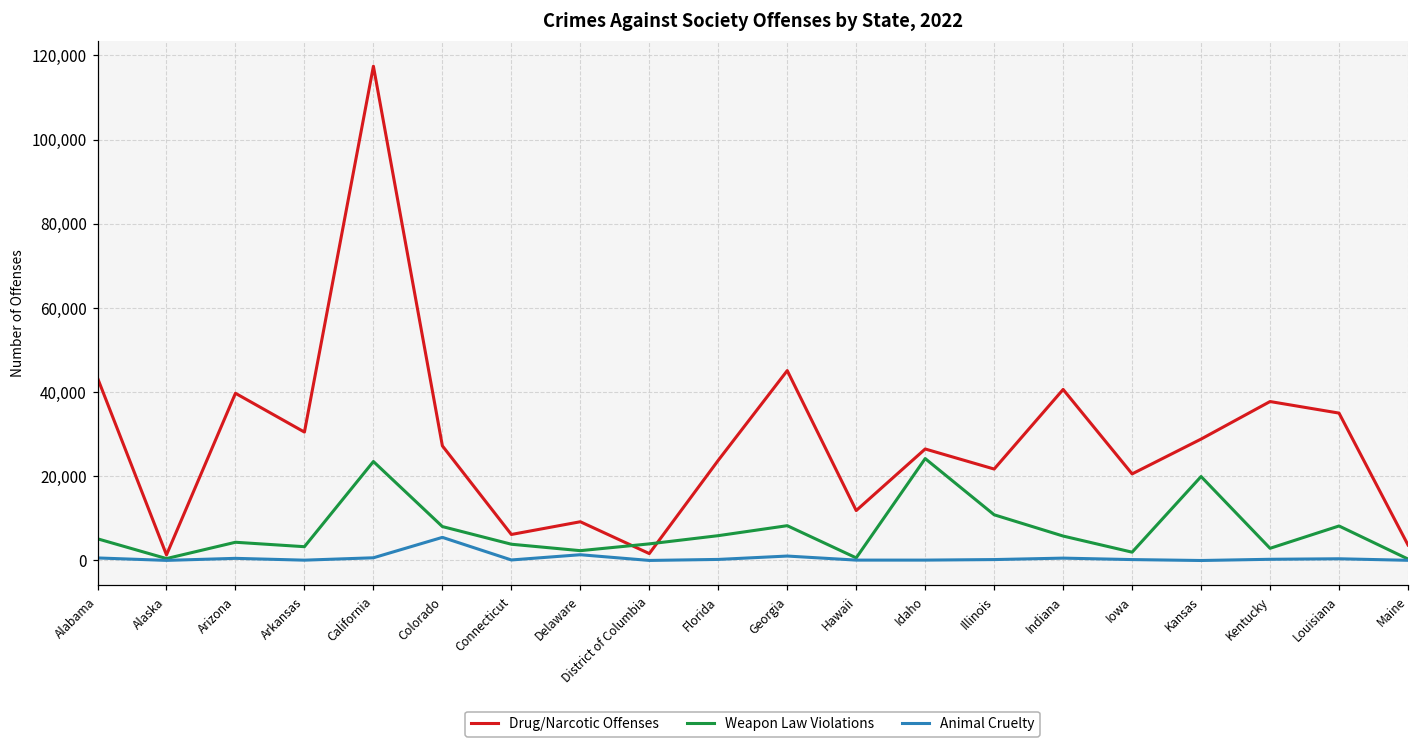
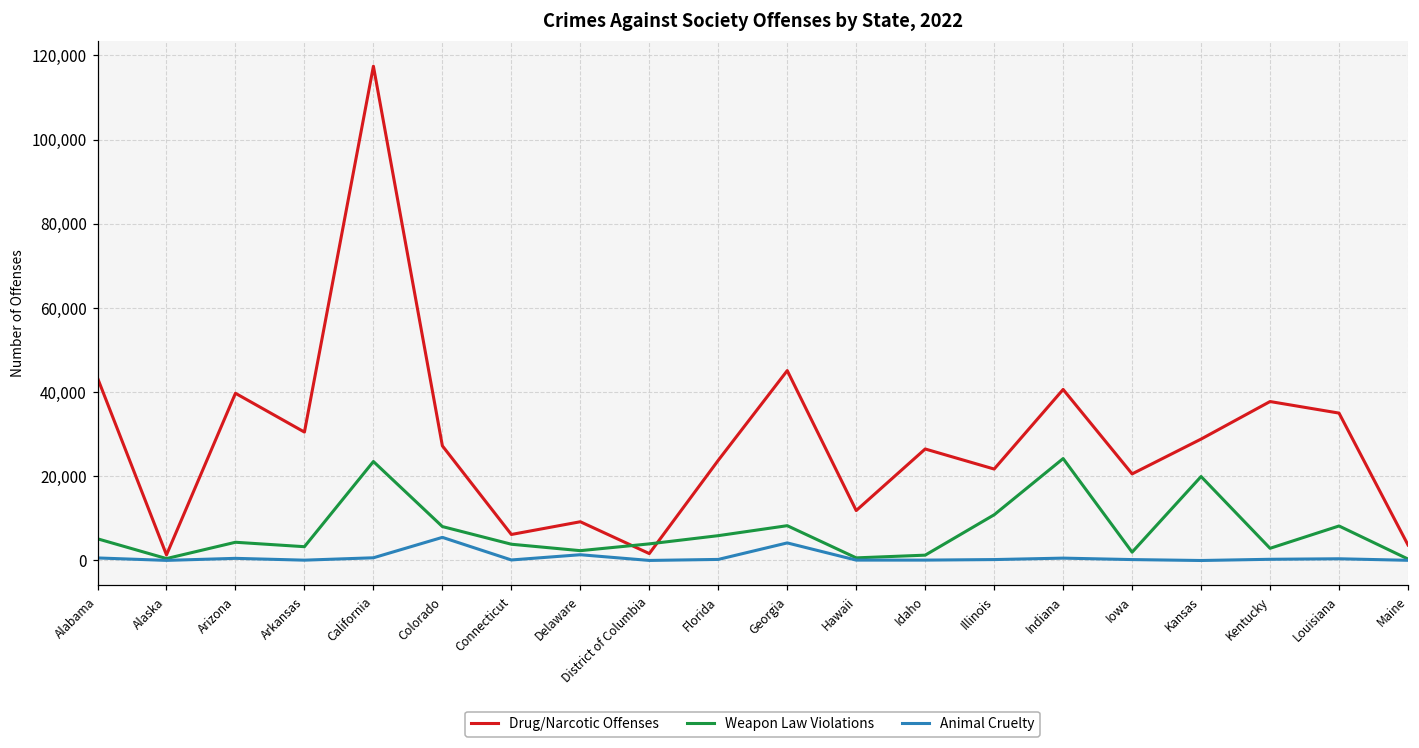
  {
    "Drug/Narcotic Offenses": {
      "Alabama": "43,000",
      "Alaska": "1,000",
      "Arizona": "40,000",
      "Arkansas": "31,000",
      "California": "117,000",
      "Colorado": "27,000",
      "Connecticut": "6,000",
      "Delaware": "9,000",
      "District of Columbia": "2,000",
      "Florida": "24,000",
      "Georgia": "45,000",
      "Hawaii": "12,000",
      "Idaho": "26,000",
      "Illinois": "22,000",
      "Indiana": "41,000",
      "Iowa": "21,000",
      "Kansas": "29,000",
      "Kentucky": "38,000",
      "Louisiana": "35,000",
      "Maine": "4,000"
    },
    "Weapon Law Violations": {
      "Alabama": "5,000",
      "Arizona": "4,000",
      "Arkansas": "3,000",
      "California": "24,000",
      "Colorado": "8,000",
      "Connecticut": "4,000",
      "Delaware": "2,000",
      "District of Columbia": "4,000",
      "Florida": "6,000",
      "Georgia": "8,000",
-     "Idaho": "24,000",
+     "Idaho": "1,000",
      "Illinois": "11,000",
-     "Indiana": "6,000",
+     "Indiana": "24,000",
      "Iowa": "2,000",
      "Kansas": "20,000",
      "Kentucky": "3,000",
      "Louisiana": "8,000"
    },
    "Animal Cruelty": {
      "Alabama": "1,000",
      "Arizona": "1,000",
      "Arkansas": "0",
      "California": "1,000",
      "Colorado": "5,000",
      "Connecticut": "0",
      "Delaware": "1,000",
      "District of Columbia": "0",
      "Florida": "0",
-     "Georgia": "1,000",
+     "Georgia": "4,000",
      "Idaho": "0",
      "Illinois": "0",
      "Indiana": "1,000",
      "Iowa": "0",
      "Kansas": "0",
      "Kentucky": "0",
      "Louisiana": "0"
    }
  }
